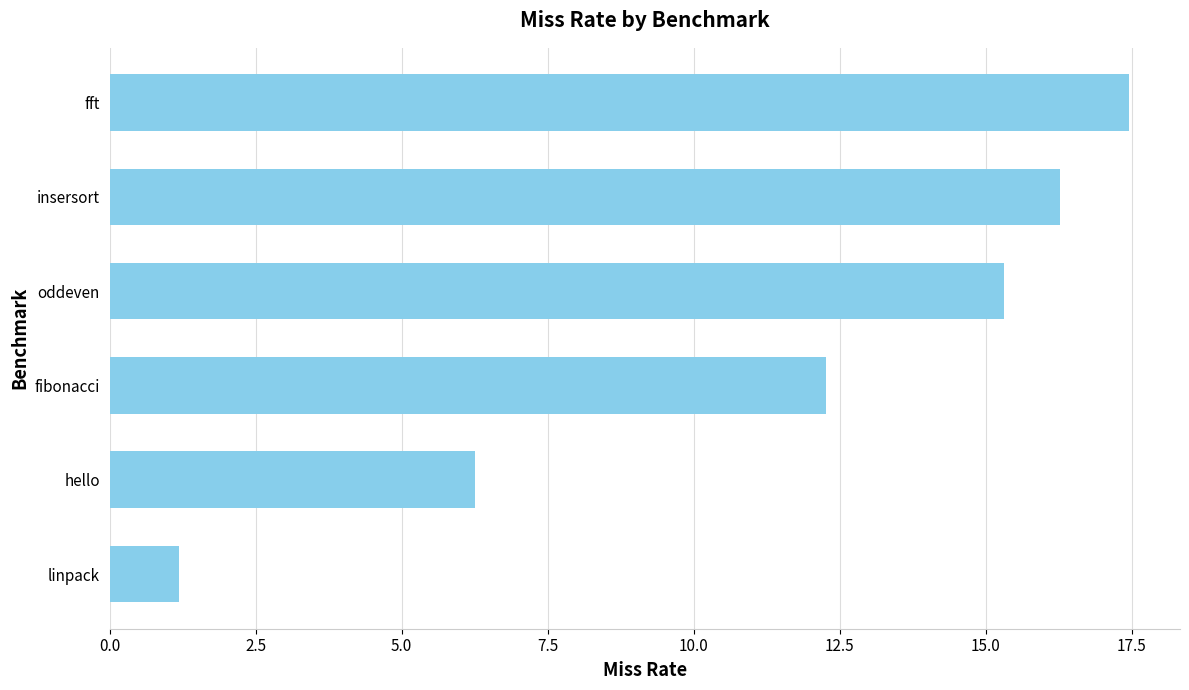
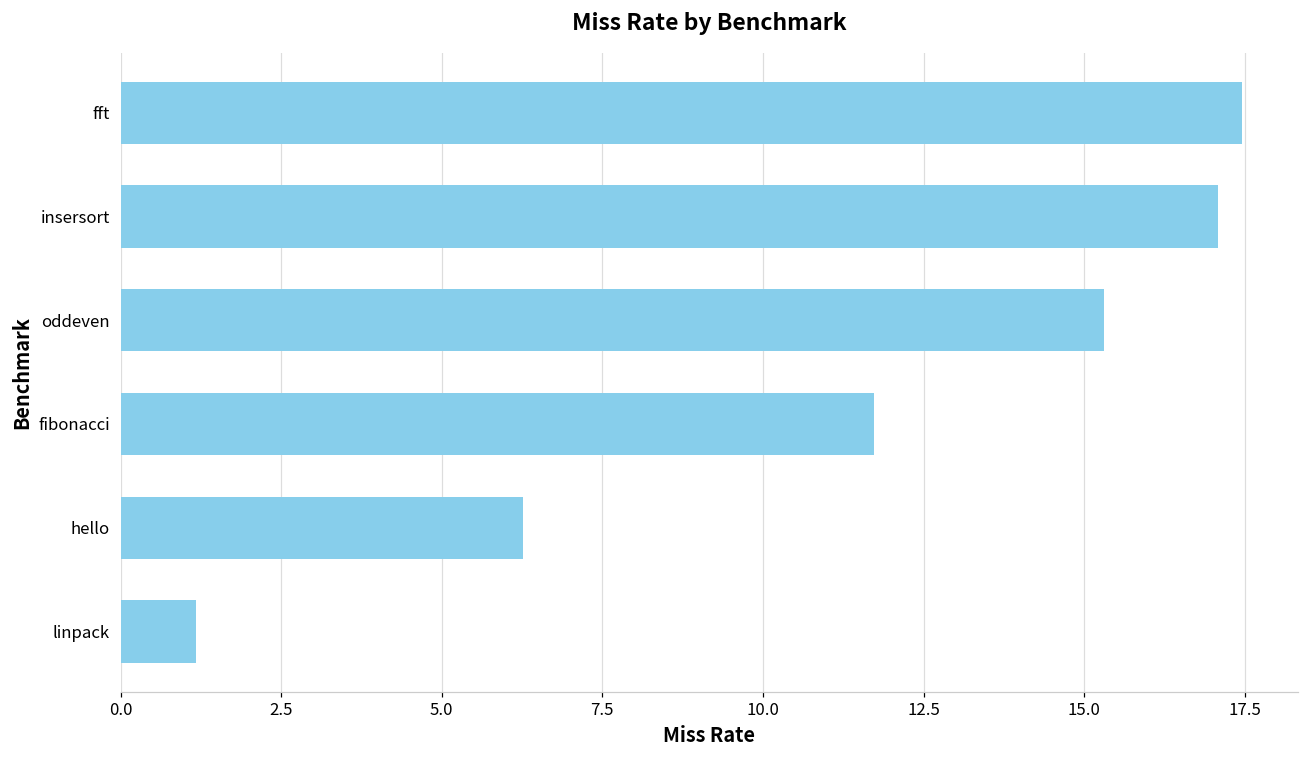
  {
    "fft": 17.5,
-   "insersort": 16.3,
+   "insersort": 17.1,
    "oddeven": 15.3,
-   "fibonacci": 12.3,
+   "fibonacci": 11.7,
    "hello": 6.3,
    "linpack": 1.2
  }
